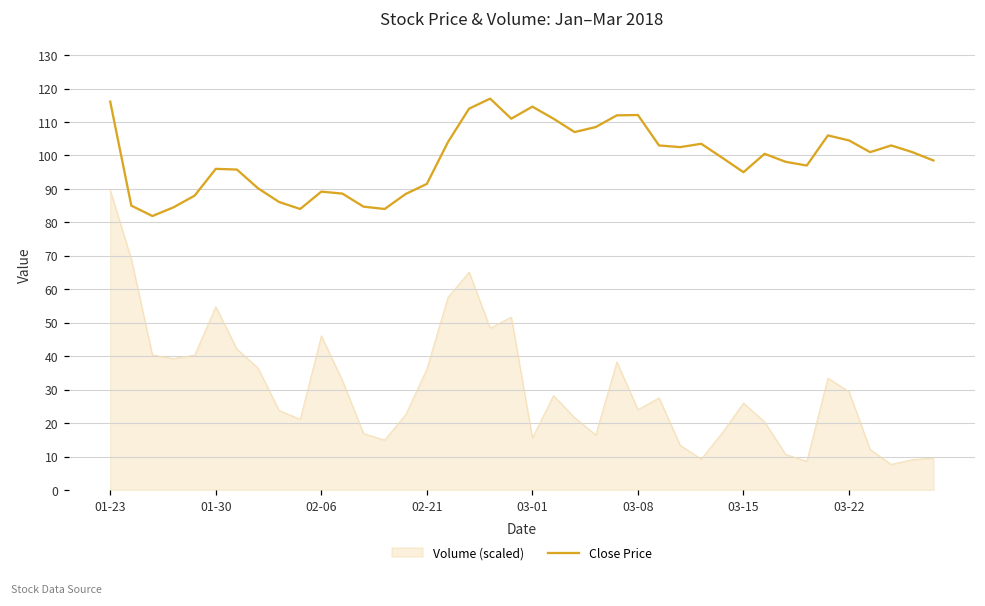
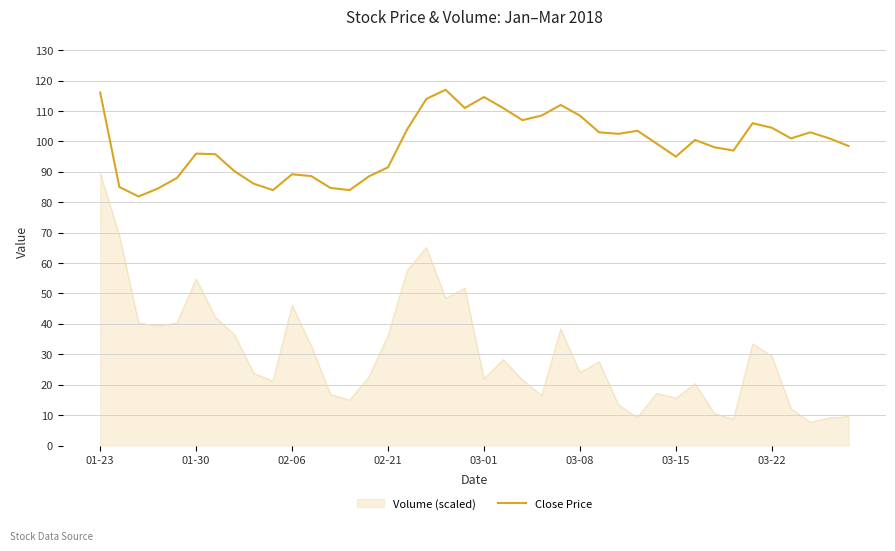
  {
    "Volume (scaled)": {
      "01-23": 90,
      "01-30": 55,
      "02-06": 46,
      "02-21": 36,
-     "03-01": 16,
+     "03-01": 22,
      "03-08": 24,
-     "03-15": 26,
+     "03-15": 16,
      "03-22": 29
    },
    "Close Price": {
      "01-23": 116,
      "01-30": 96,
      "02-06": 89,
      "02-21": 92,
      "03-01": 115,
-     "03-08": 112,
+     "03-08": 109,
      "03-15": 95,
      "03-22": 105
    }
  }
